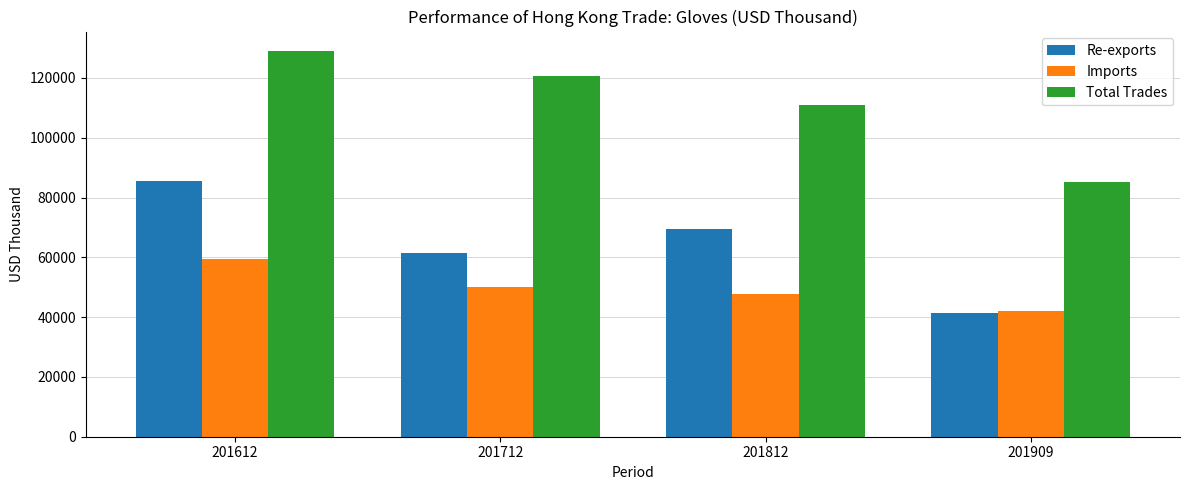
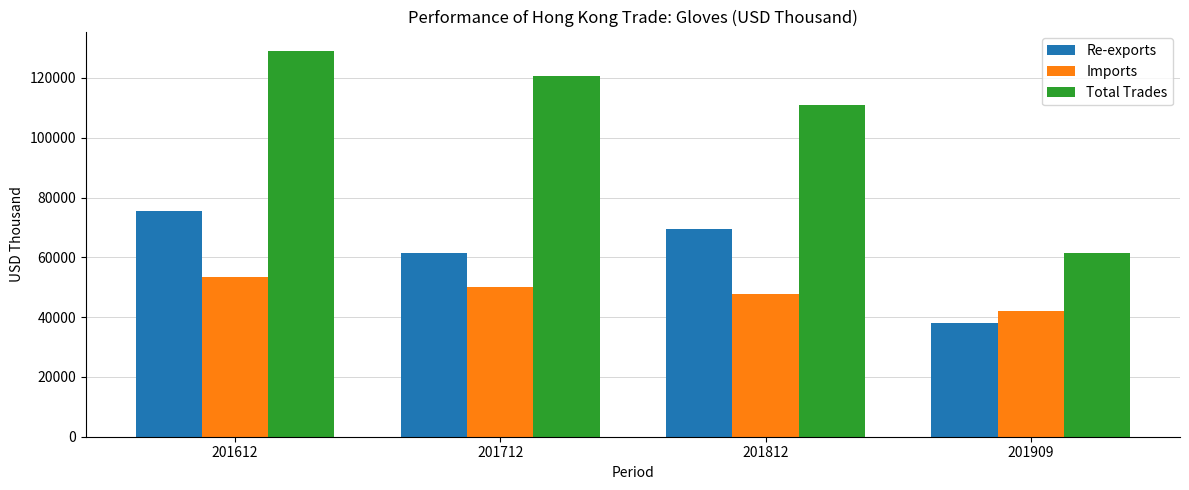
  {
    "Re-exports": {
-     "201612": 86000,
+     "201612": 76000,
      "201712": 61000,
      "201812": 70000,
-     "201909": 41000
+     "201909": 38000
    },
    "Imports": {
-     "201612": 59000,
+     "201612": 53000,
      "201712": 50000,
      "201812": 48000,
      "201909": 42000
    },
    "Total Trades": {
      "201612": 129000,
      "201712": 121000,
      "201812": 111000,
-     "201909": 85000
+     "201909": 62000
    }
  }
